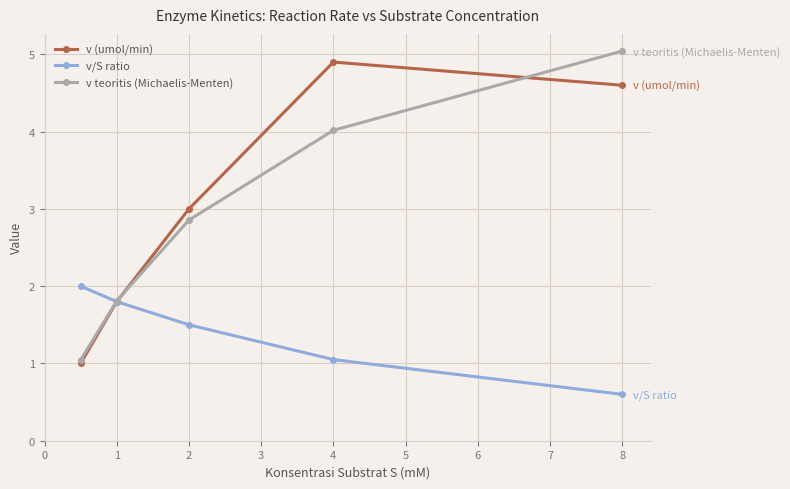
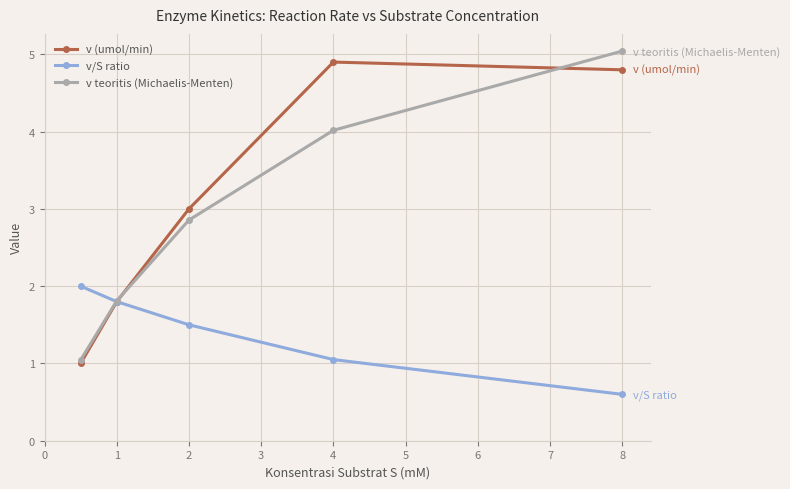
  {
    "v (umol/min)": {
      "2": 3.0,
      "4": 4.9,
-     "8": 4.6
+     "8": 4.8
    }
  }
